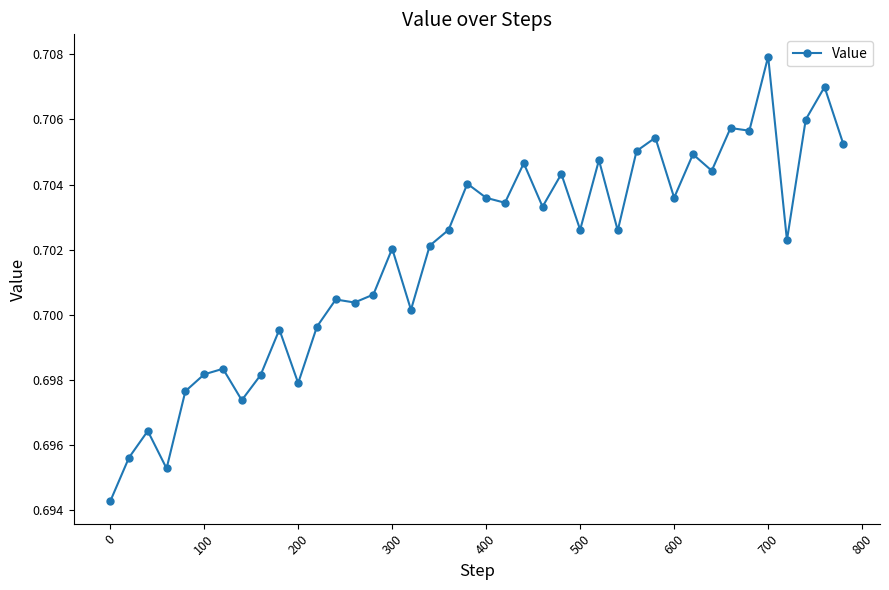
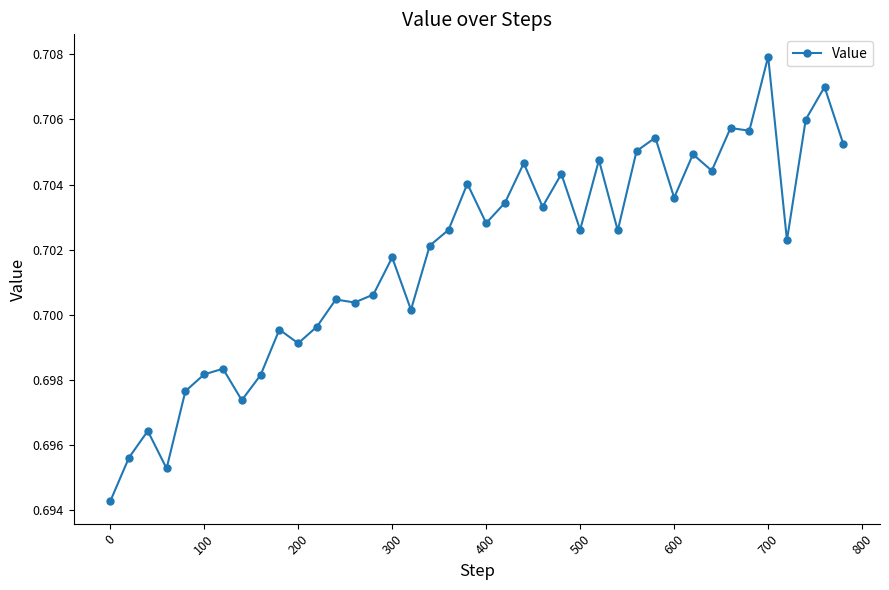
  {
    "0": 0.6943,
    "100": 0.6982,
-   "200": 0.6979,
-   "300": 0.7020,
-   "400": 0.7036,
+   "200": 0.6991,
+   "300": 0.7018,
+   "400": 0.7028,
    "500": 0.7026,
    "600": 0.7036,
    "700": 0.7079
  }
